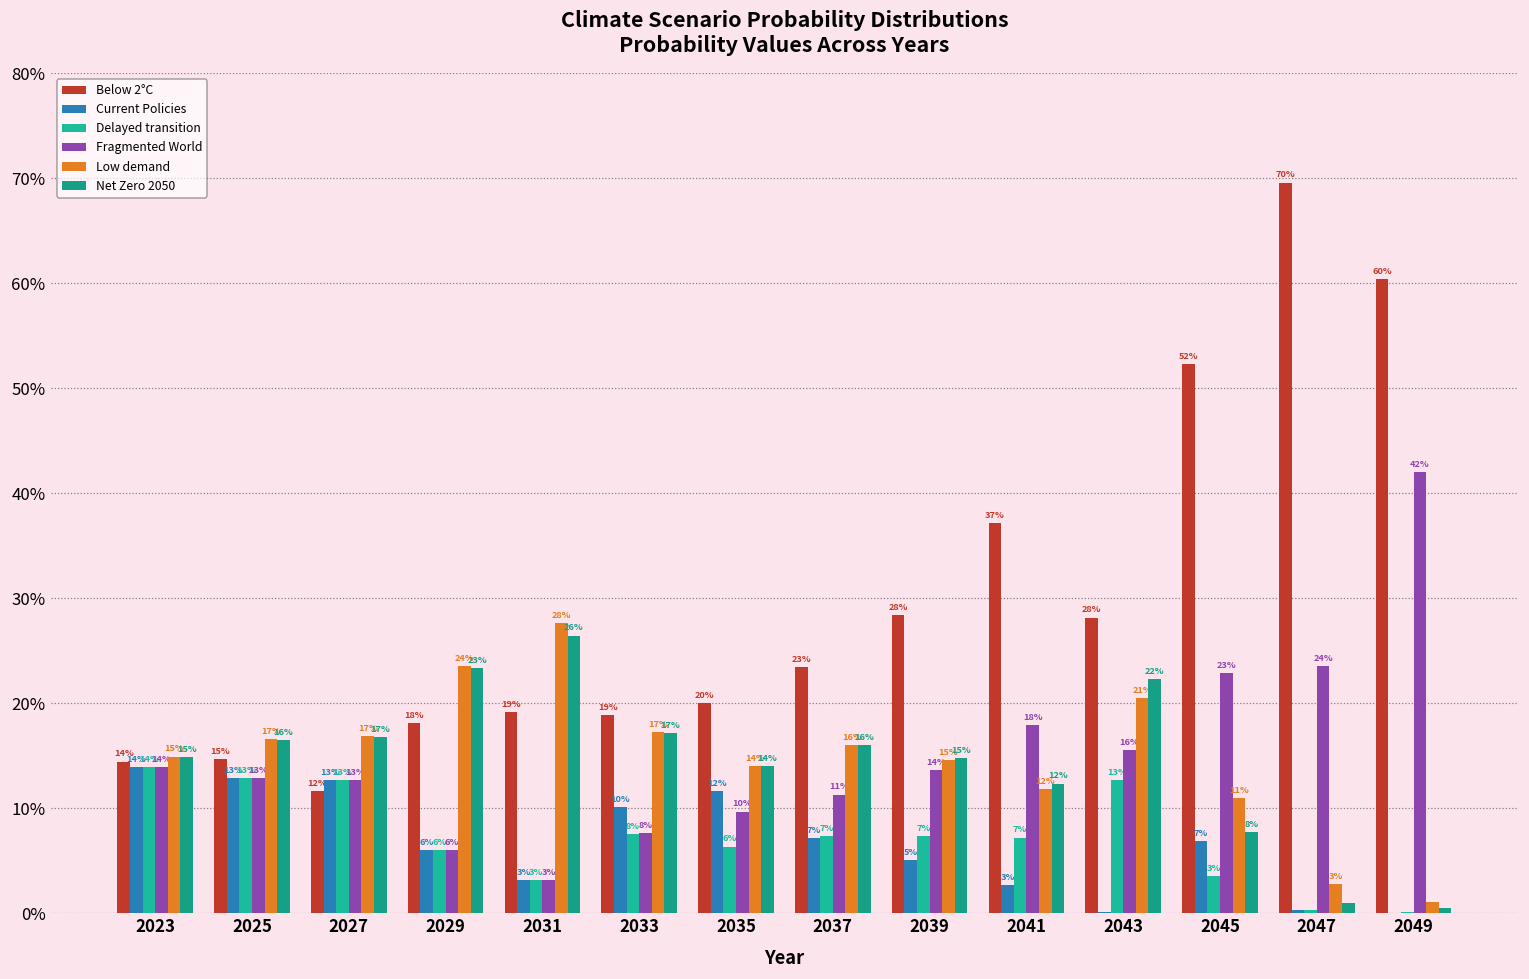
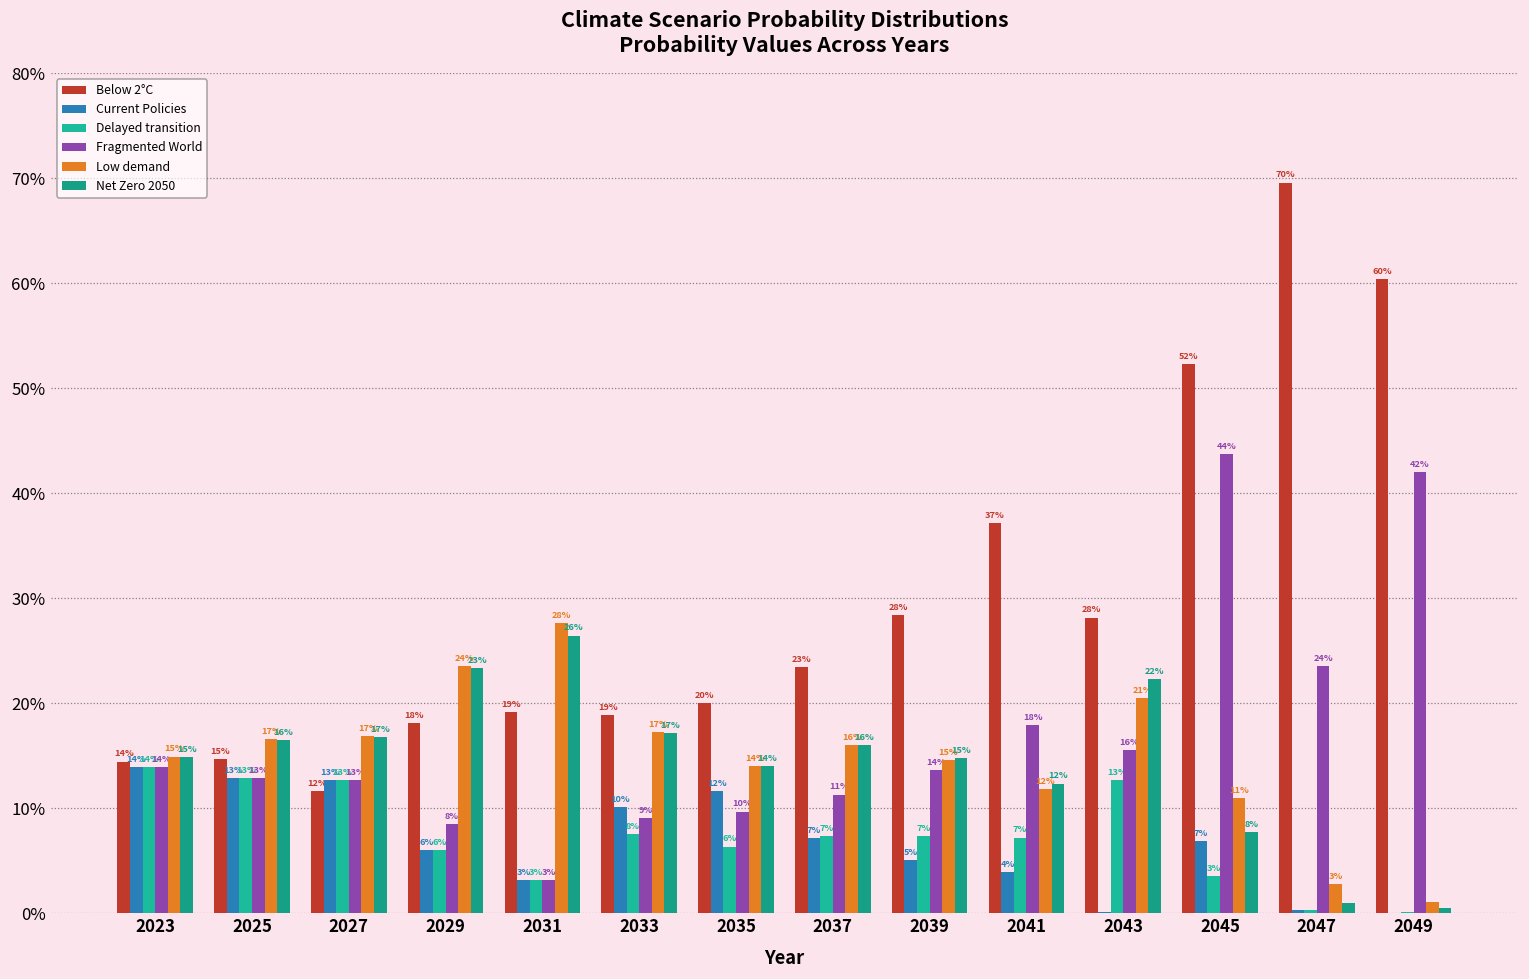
  {
    "Below 2°C": {
      "2023": "14%",
      "2025": "15%",
      "2027": "12%",
      "2029": "18%",
      "2031": "19%",
      "2033": "19%",
      "2035": "20%",
      "2037": "23%",
      "2039": "28%",
      "2041": "37%",
      "2043": "28%",
      "2045": "52%",
      "2047": "70%",
      "2049": "60%"
    },
    "Current Policies": {
      "2029": "6%",
      "2031": "3%",
      "2033": "10%",
      "2035": "12%",
      "2037": "7%",
      "2039": "5%",
-     "2041": "3%",
+     "2041": "4%",
      "2045": "7%"
    },
    "Fragmented World": {
-     "2029": "6%",
+     "2029": "8%",
      "2031": "3%",
-     "2033": "8%",
+     "2033": "9%",
      "2035": "10%",
      "2037": "11%",
      "2039": "14%",
      "2041": "18%",
      "2043": "16%",
-     "2045": "23%",
+     "2045": "44%",
      "2047": "24%",
      "2049": "42%"
    },
    "Low demand": {
      "2031": "28%",
      "2041": "12%",
      "2043": "21%",
      "2045": "11%",
      "2047": "3%"
    }
  }
